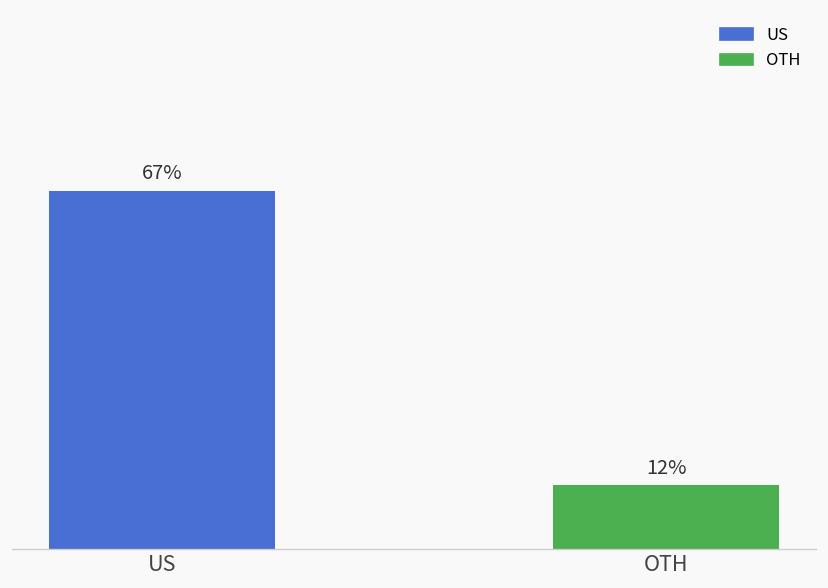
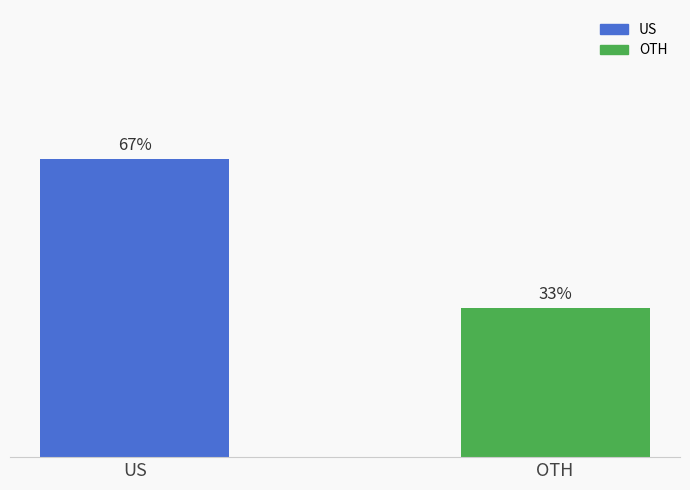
  {
    "US": "67%",
-   "OTH": "12%"
+   "OTH": "33%"
  }
